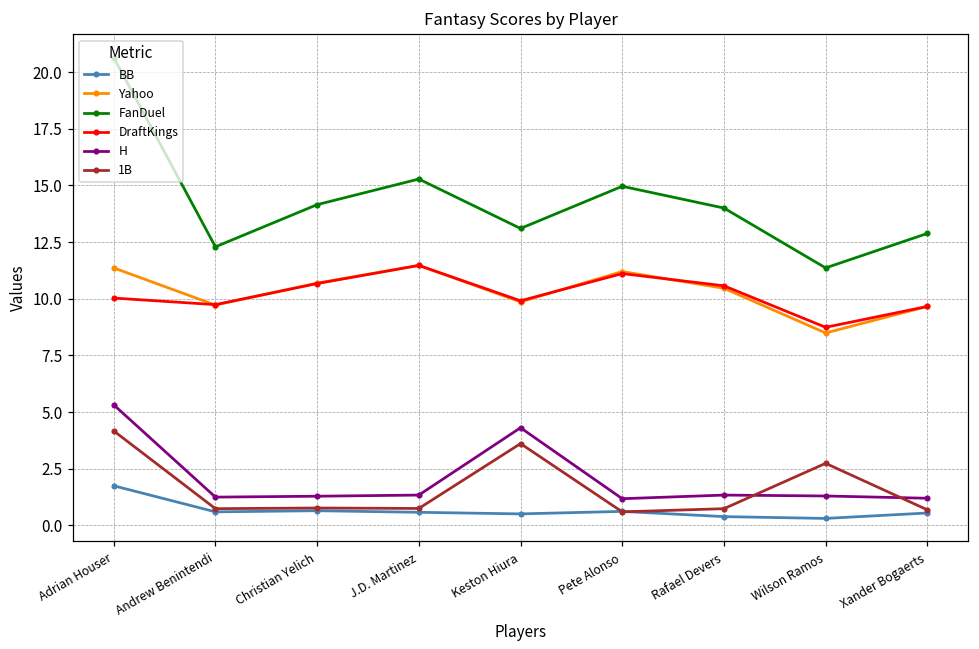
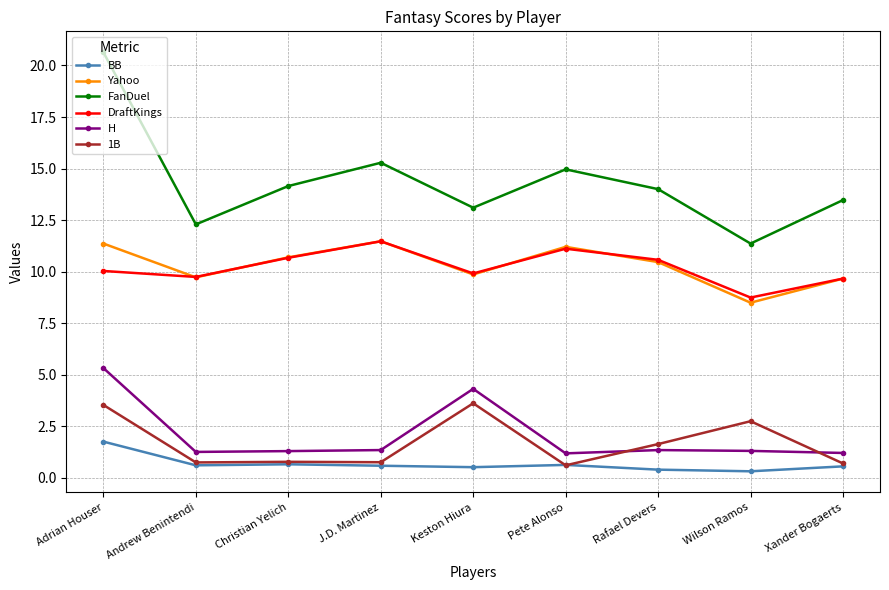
  {
    "BB": {
      "Adrian Houser": 1.8,
      "Andrew Benintendi": 0.6,
      "J.D. Martinez": 0.6,
      "Keston Hiura": 0.5,
      "Rafael Devers": 0.4,
      "Wilson Ramos": 0.3,
      "Xander Bogaerts": 0.6
    },
    "Yahoo": {
      "Adrian Houser": 11.4,
      "Wilson Ramos": 8.5
    },
    "FanDuel": {
      "Andrew Benintendi": 12.3,
      "Christian Yelich": 14.2,
      "J.D. Martinez": 15.3,
      "Keston Hiura": 13.1,
      "Pete Alonso": 15.0,
      "Rafael Devers": 14.0,
      "Wilson Ramos": 11.4,
-     "Xander Bogaerts": 12.9
+     "Xander Bogaerts": 13.5
    },
    "DraftKings": {
      "Adrian Houser": 10.0,
      "Wilson Ramos": 8.7
    },
    "H": {
      "Adrian Houser": 5.3,
      "Andrew Benintendi": 1.3,
      "Christian Yelich": 1.3,
      "J.D. Martinez": 1.3,
      "Keston Hiura": 4.3,
      "Pete Alonso": 1.2,
      "Rafael Devers": 1.3,
      "Wilson Ramos": 1.3,
      "Xander Bogaerts": 1.2
    },
    "1B": {
-     "Adrian Houser": 4.2,
+     "Adrian Houser": 3.5,
      "Andrew Benintendi": 0.7,
      "J.D. Martinez": 0.8,
      "Keston Hiura": 3.6,
-     "Rafael Devers": 0.7,
+     "Rafael Devers": 1.6,
      "Wilson Ramos": 2.7,
      "Xander Bogaerts": 0.7
    }
  }
